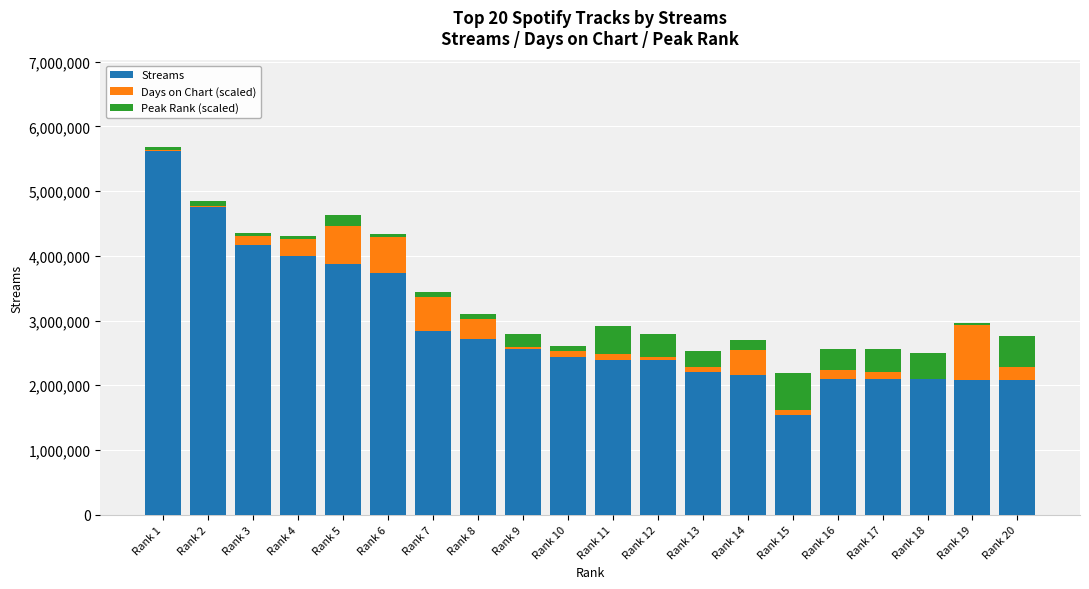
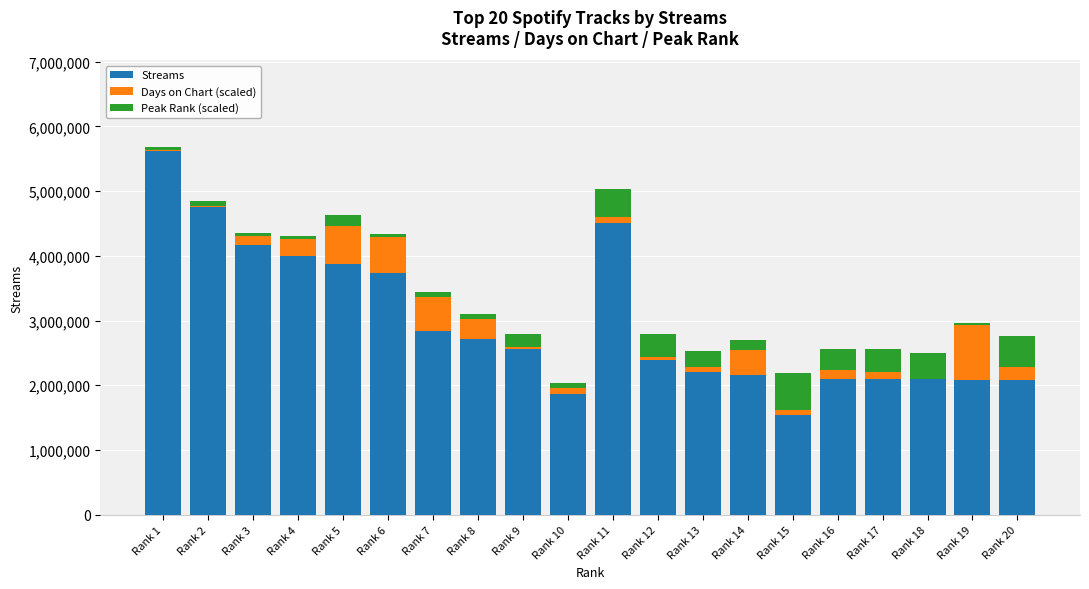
  {
    "Streams": {
      "Rank 1": "5,600,000",
      "Rank 2": "4,800,000",
      "Rank 3": "4,200,000",
      "Rank 4": "4,000,000",
      "Rank 5": "3,900,000",
      "Rank 6": "3,700,000",
      "Rank 7": "2,800,000",
      "Rank 8": "2,700,000",
      "Rank 9": "2,600,000",
-     "Rank 10": "2,400,000",
-     "Rank 11": "2,400,000",
+     "Rank 10": "1,900,000",
+     "Rank 11": "4,500,000",
      "Rank 12": "2,400,000",
      "Rank 13": "2,200,000",
      "Rank 14": "2,200,000",
      "Rank 15": "1,500,000",
      "Rank 16": "2,100,000",
      "Rank 17": "2,100,000",
      "Rank 18": "2,100,000",
      "Rank 19": "2,100,000",
      "Rank 20": "2,100,000"
    },
    "Days on Chart (scaled)": {
      "Rank 3": "100,000",
      "Rank 4": "300,000",
      "Rank 5": "600,000",
      "Rank 6": "600,000",
      "Rank 7": "500,000",
      "Rank 8": "300,000",
      "Rank 10": "100,000",
      "Rank 11": "100,000",
      "Rank 12": "100,000",
      "Rank 13": "100,000",
      "Rank 14": "400,000",
      "Rank 15": "100,000",
      "Rank 16": "100,000",
      "Rank 17": "100,000",
      "Rank 19": "800,000",
      "Rank 20": "200,000"
    },
    "Peak Rank (scaled)": {
      "Rank 1": "0",
      "Rank 2": "100,000",
      "Rank 3": "0",
      "Rank 4": "0",
      "Rank 5": "200,000",
      "Rank 6": "0",
      "Rank 7": "100,000",
      "Rank 8": "100,000",
      "Rank 9": "200,000",
      "Rank 10": "100,000",
      "Rank 11": "400,000",
      "Rank 12": "400,000",
      "Rank 13": "200,000",
      "Rank 14": "200,000",
      "Rank 15": "600,000",
      "Rank 16": "300,000",
      "Rank 17": "400,000",
      "Rank 18": "400,000",
      "Rank 19": "0",
      "Rank 20": "500,000"
    }
  }
